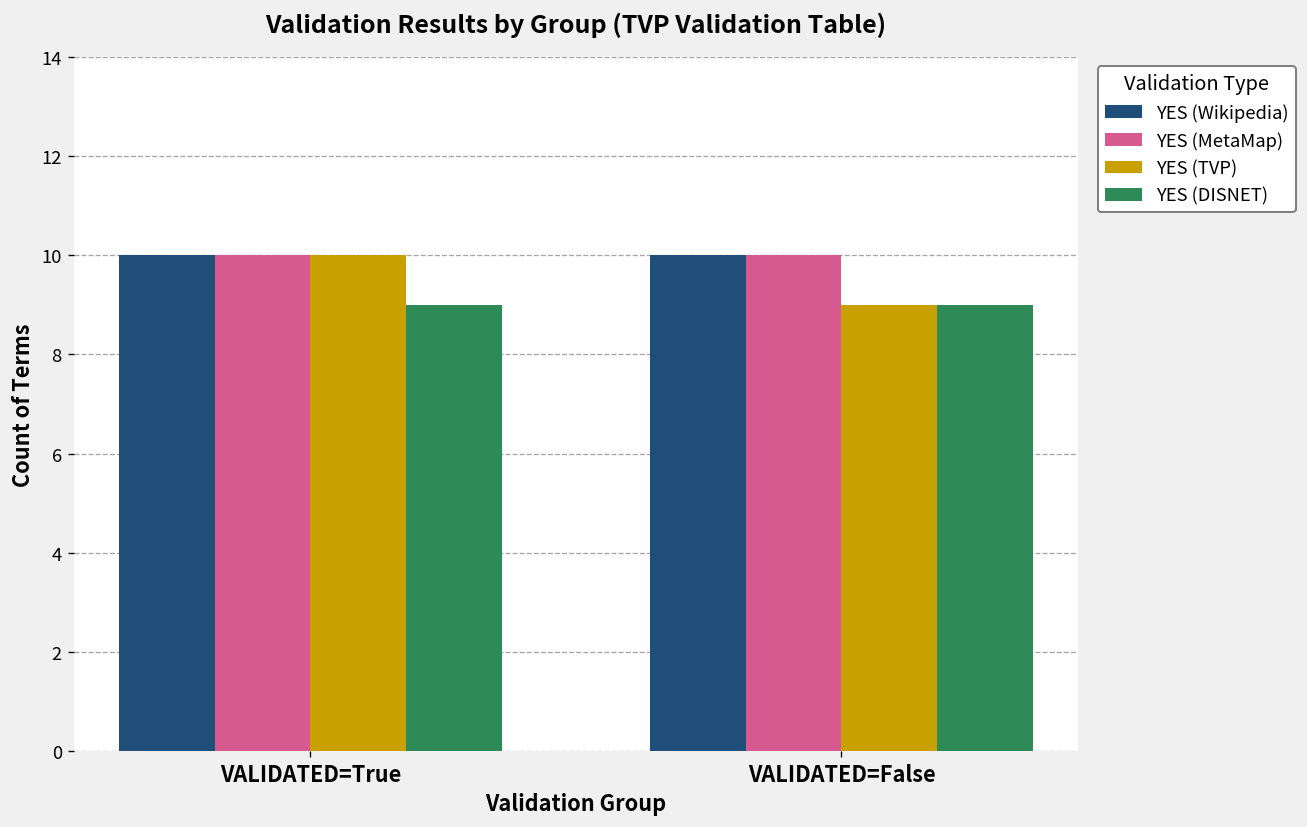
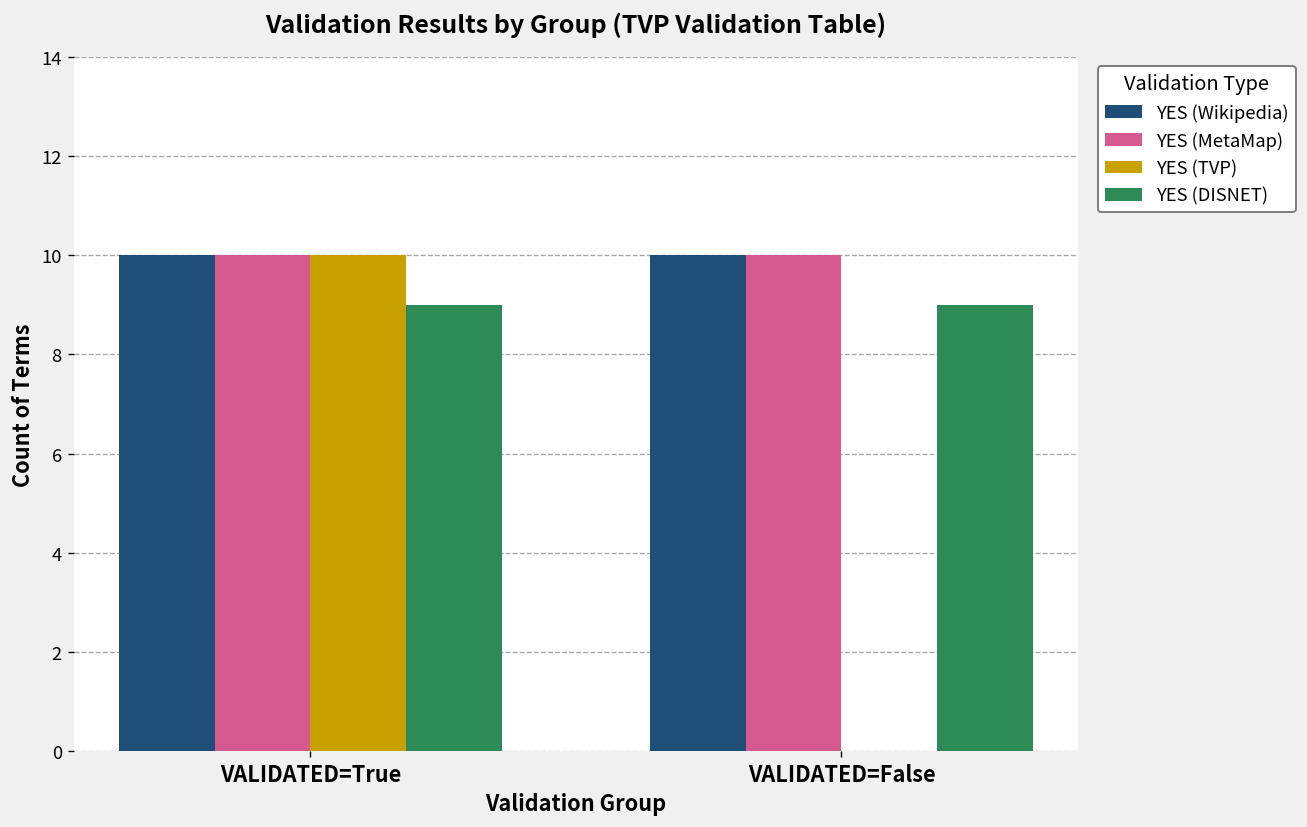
  {
    "YES (Wikipedia)": {
      "VALIDATED=True": 10,
      "VALIDATED=False": 10
    },
    "YES (MetaMap)": {
      "VALIDATED=True": 10,
      "VALIDATED=False": 10
    },
    "YES (TVP)": {
      "VALIDATED=True": 10,
-     "VALIDATED=False": 9
+     "VALIDATED=False": 0
    },
    "YES (DISNET)": {
      "VALIDATED=True": 9,
      "VALIDATED=False": 9
    }
  }
